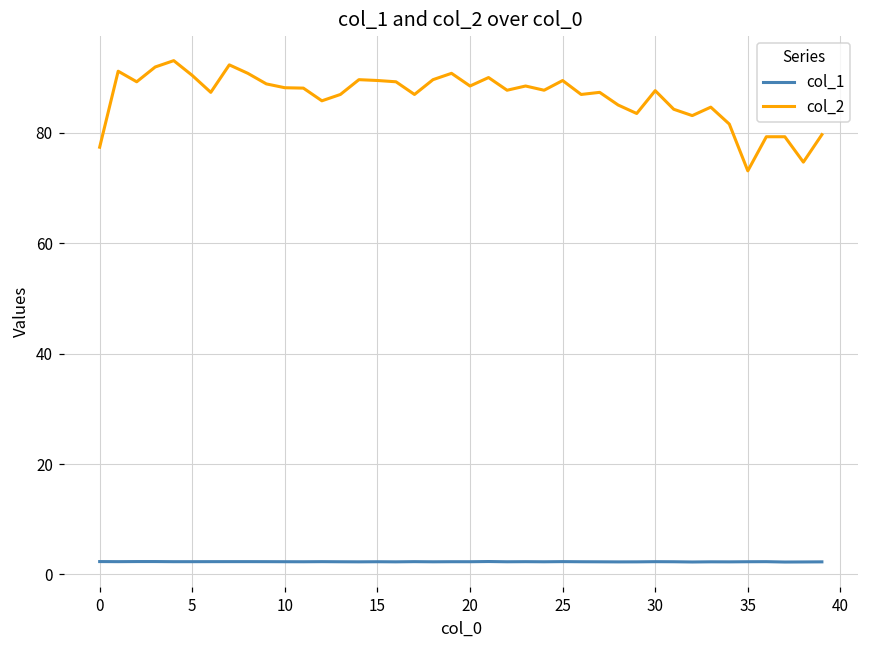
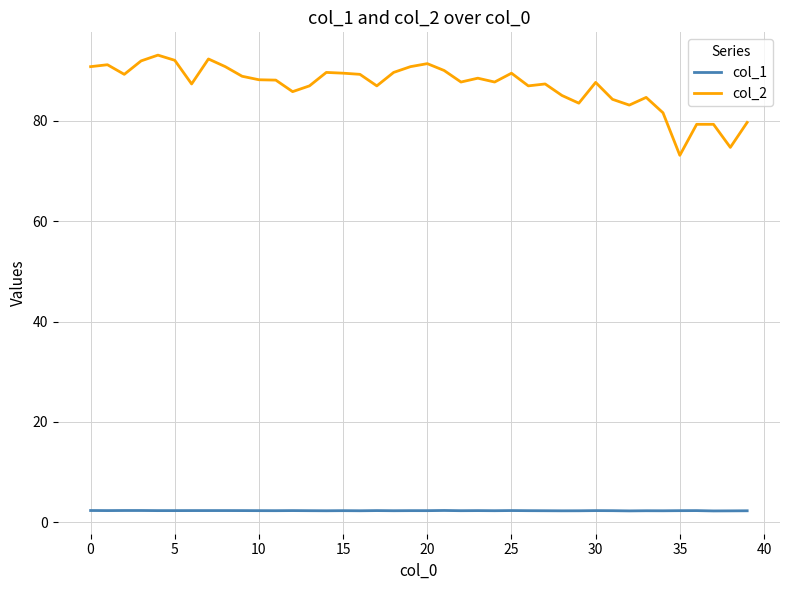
  {
    "col_1": {
      "0": 2,
      "5": 2,
      "10": 2,
      "15": 2,
      "20": 2,
      "25": 2,
      "30": 2,
      "35": 2
    },
    "col_2": {
-     "0": 77,
-     "5": 90,
+     "0": 91,
+     "5": 92,
      "10": 88,
      "15": 90,
-     "20": 89,
+     "20": 91,
      "25": 89,
      "30": 88,
      "35": 73
    }
  }
